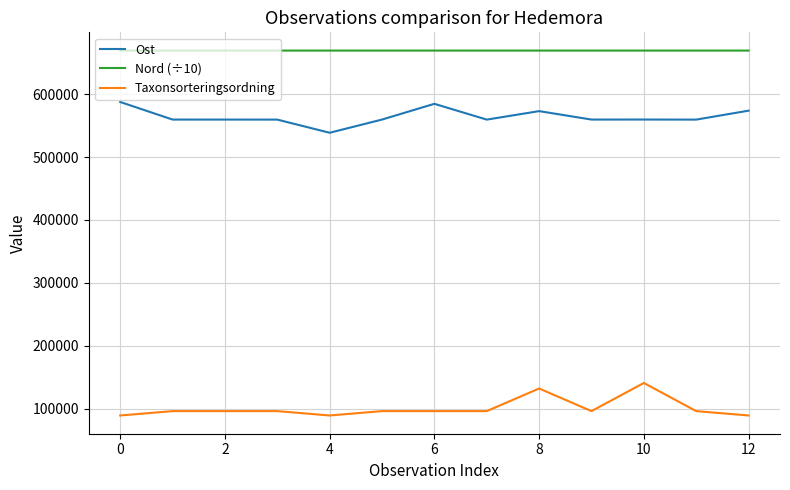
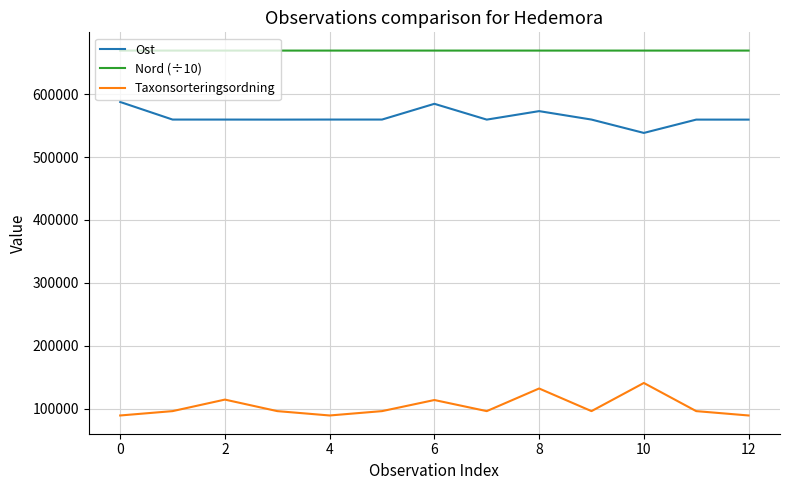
  {
    "Ost": {
      "0": 590000,
      "2": 560000,
-     "4": 540000,
+     "4": 560000,
      "6": 580000,
      "8": 570000,
-     "10": 560000,
-     "12": 570000
+     "10": 540000,
+     "12": 560000
    },
    "Nord (÷10)": {
      "4": 670000,
      "6": 670000,
      "8": 670000,
      "10": 670000,
      "12": 670000
    },
    "Taxonsorteringsordning": {
      "0": 90000,
-     "2": 100000,
+     "2": 110000,
      "4": 90000,
-     "6": 100000,
+     "6": 110000,
      "8": 130000,
      "10": 140000,
      "12": 90000
    }
  }
